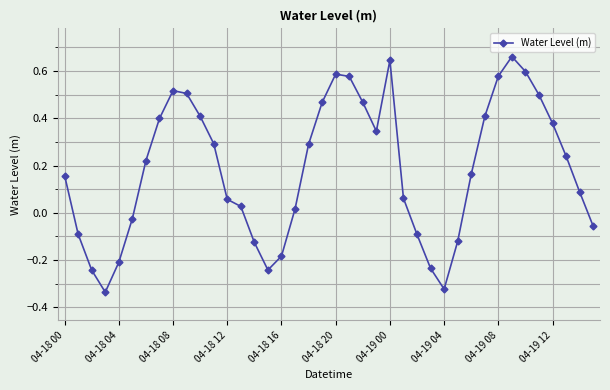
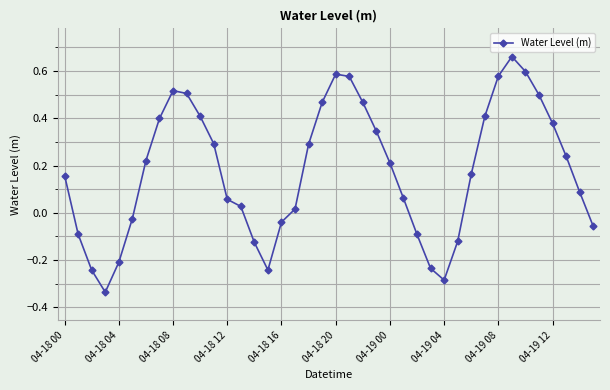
  {
    "04-18 00": 0.16,
    "04-18 04": -0.21,
    "04-18 08": 0.52,
    "04-18 12": 0.06,
-   "04-18 16": -0.18,
+   "04-18 16": -0.04,
    "04-18 20": 0.59,
-   "04-19 00": 0.65,
-   "04-19 04": -0.32,
+   "04-19 00": 0.21,
+   "04-19 04": -0.28,
    "04-19 08": 0.58,
    "04-19 12": 0.38
  }
